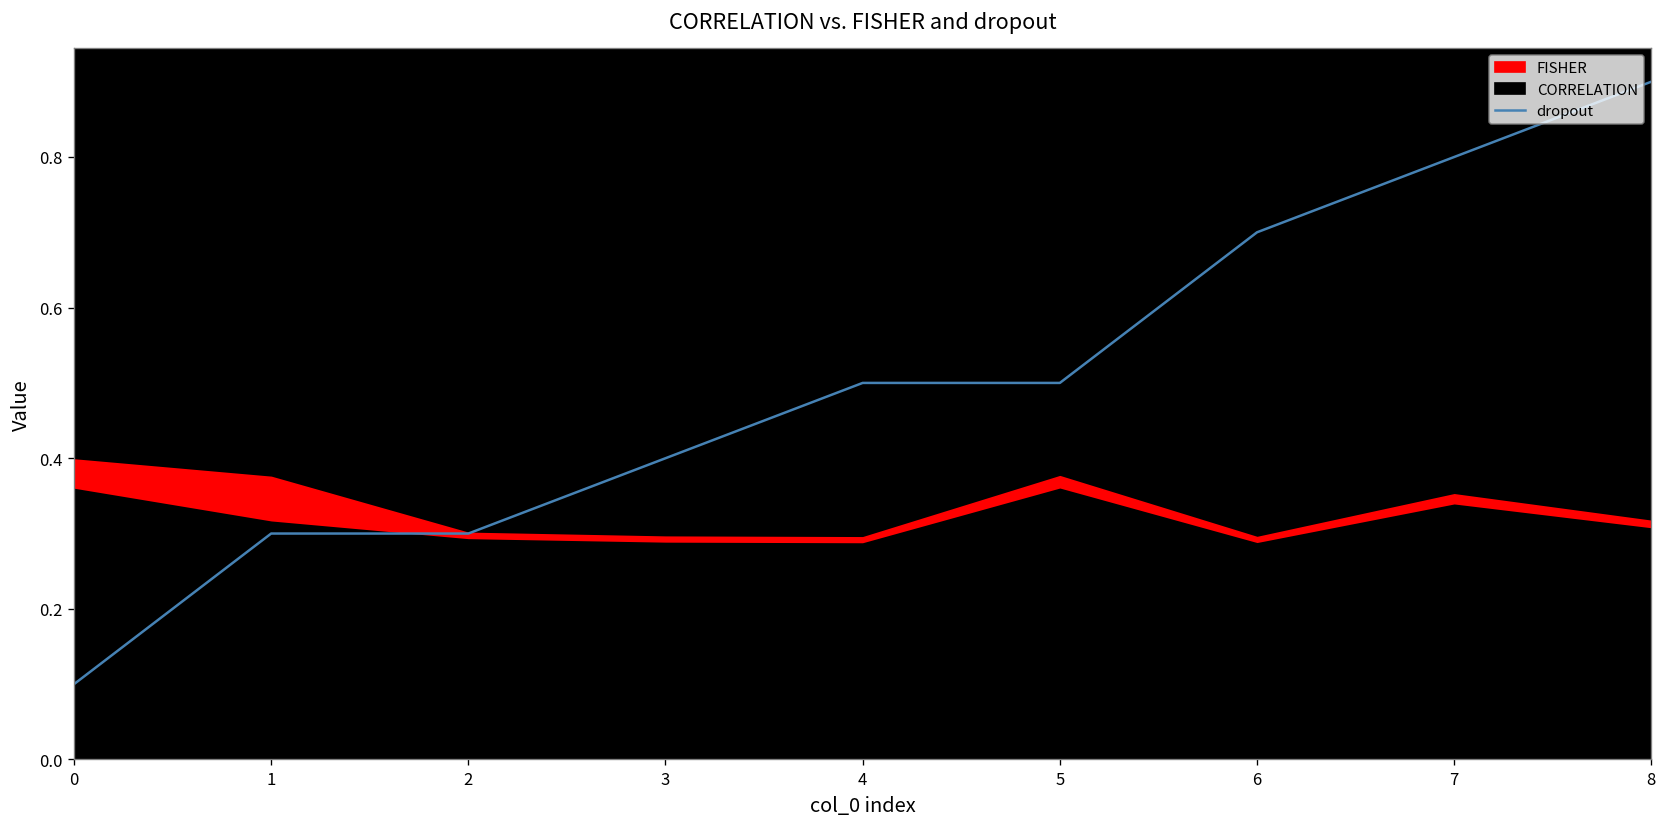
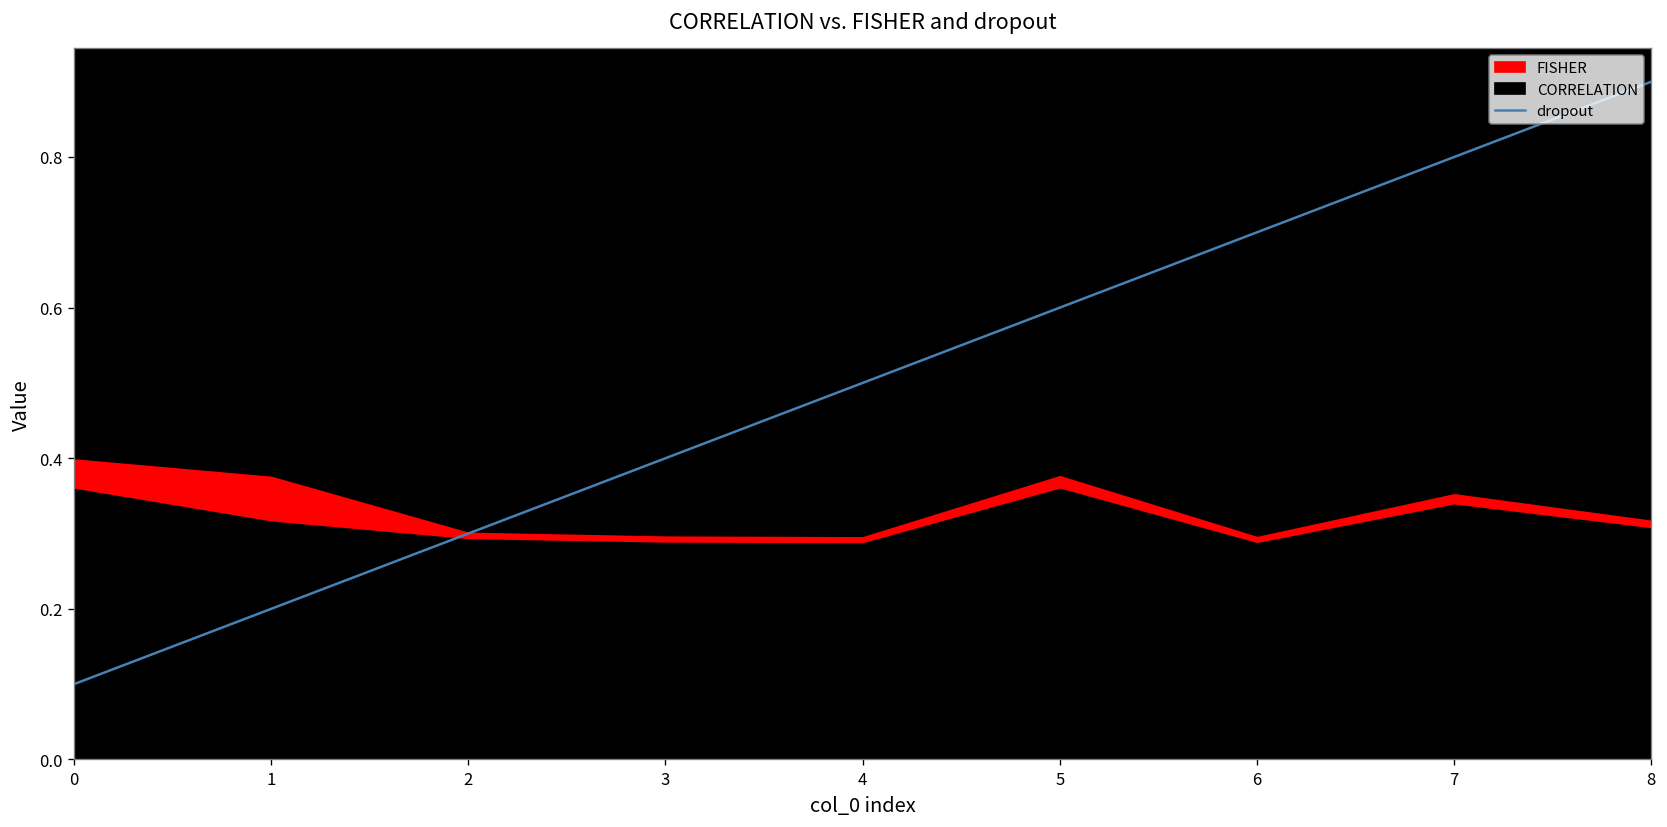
  {
    "dropout": {
      "0": 0.1,
-     "1": 0.3,
+     "1": 0.2,
      "3": 0.4,
      "4": 0.5,
-     "5": 0.5,
+     "5": 0.6,
      "6": 0.7,
      "7": 0.8,
      "8": 0.9
    }
  }
